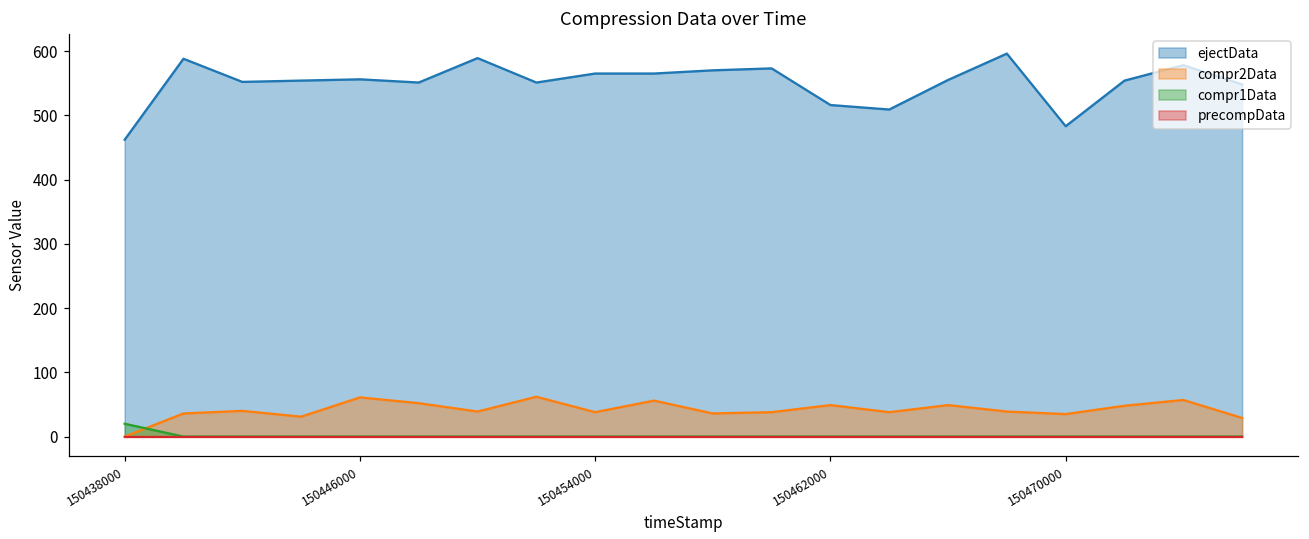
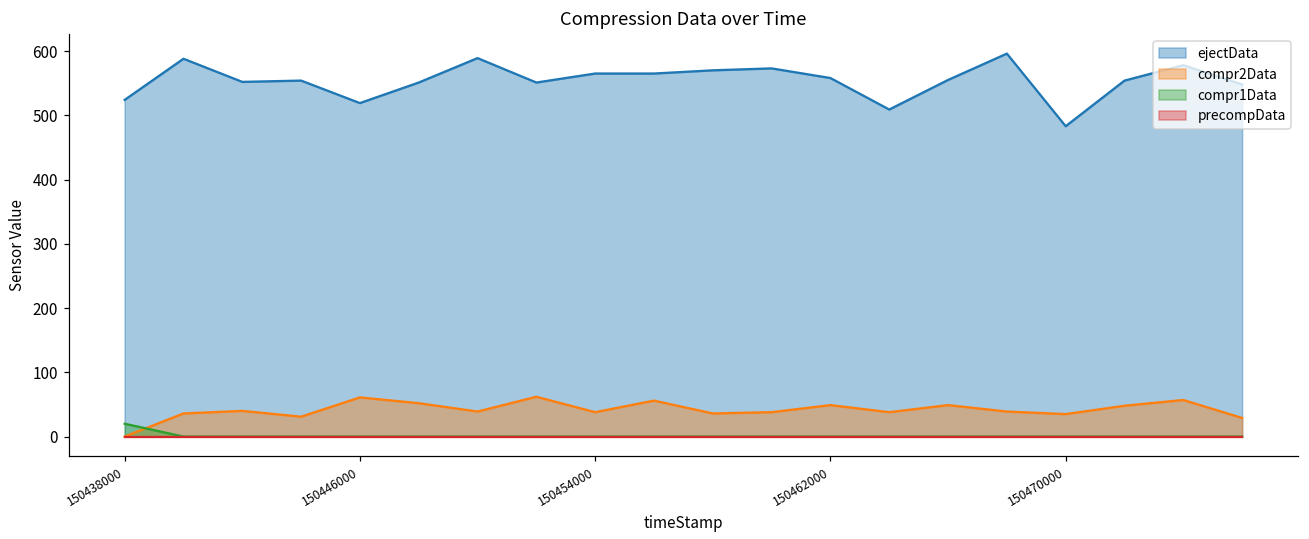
  {
    "ejectData": {
-     "150438000": 460,
-     "150446000": 560,
+     "150438000": 520,
+     "150446000": 520,
      "150454000": 570,
-     "150462000": 520,
+     "150462000": 560,
      "150470000": 480
    },
    "compr1Data": {
      "150438000": 20
    }
  }
